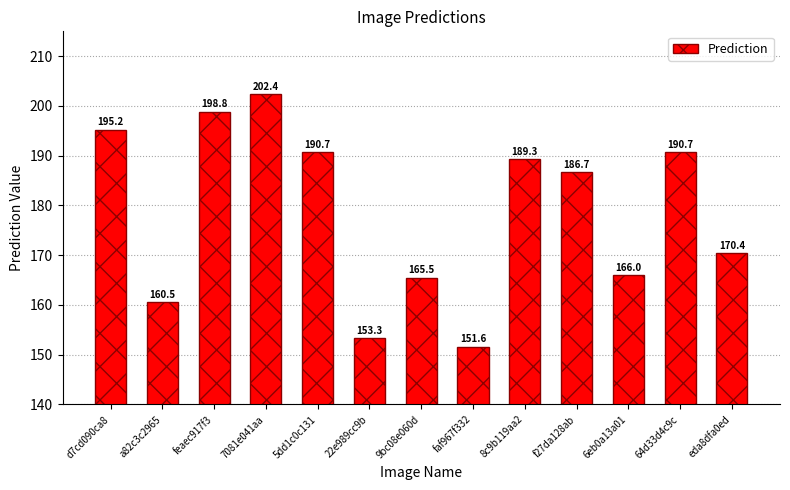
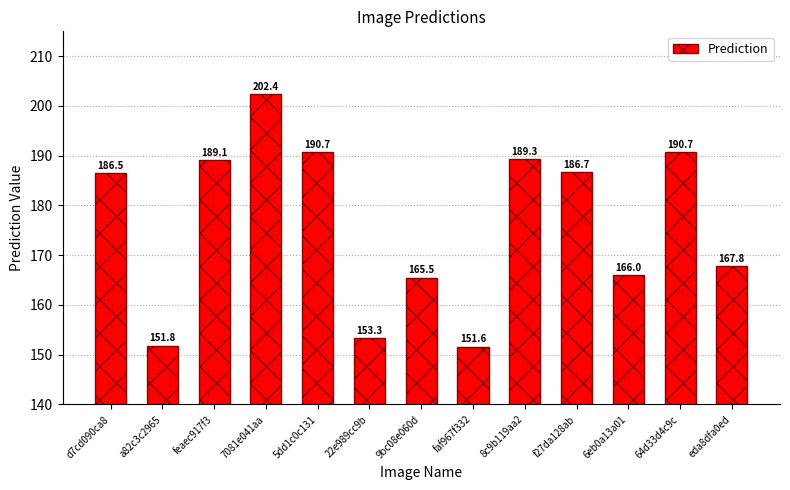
  {
-   "d7cd090ca8": 195.2,
-   "a82c3c2965": 160.5,
-   "feaec917f3": 198.8,
+   "d7cd090ca8": 186.5,
+   "a82c3c2965": 151.8,
+   "feaec917f3": 189.1,
    "7081e041aa": 202.4,
    "5dd1c0c131": 190.7,
    "22e989cc9b": 153.3,
    "9bc08e060d": 165.5,
    "faf967f332": 151.6,
    "8c9b119aa2": 189.3,
    "f27da128ab": 186.7,
    "6eb0a13a01": 166.0,
    "64d33d4c9c": 190.7,
-   "eda8dfa0ed": 170.4
+   "eda8dfa0ed": 167.8
  }
